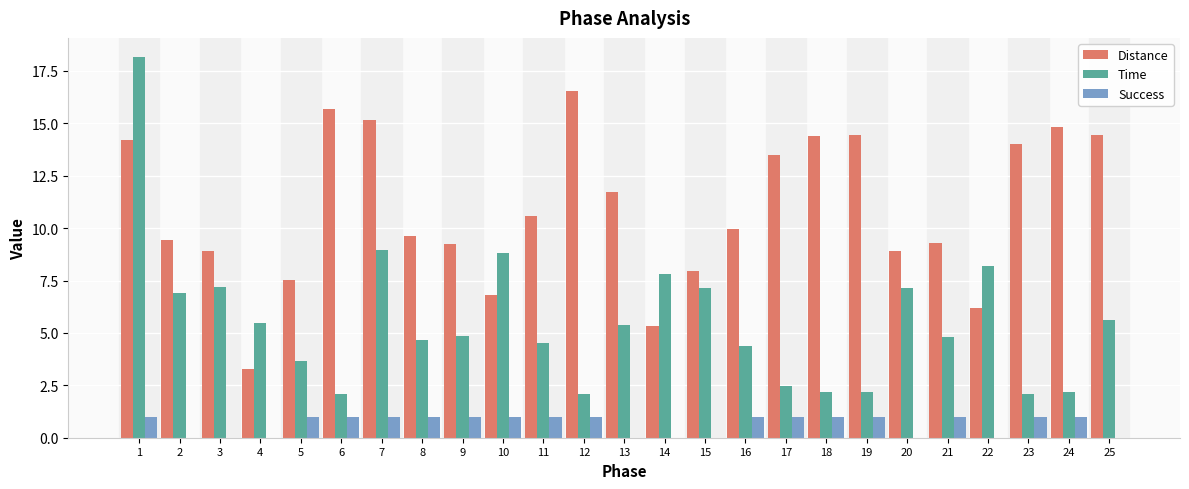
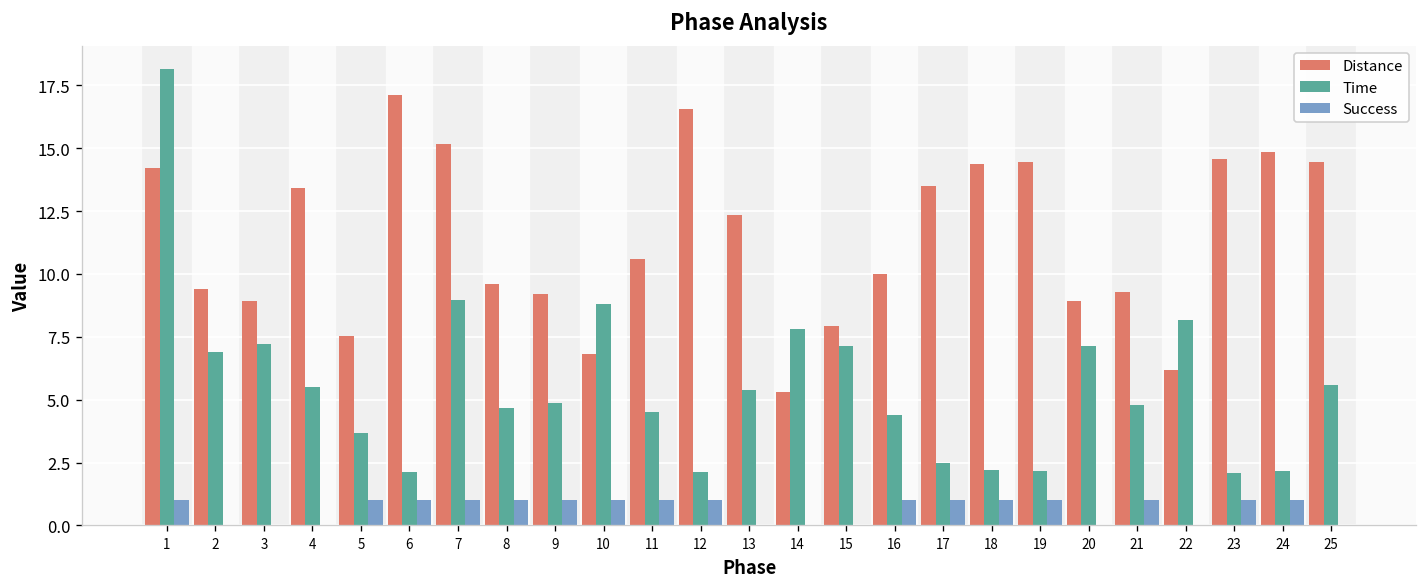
  {
    "Distance": {
      "1": 14.2,
      "2": 9.4,
      "3": 8.9,
-     "4": 3.3,
+     "4": 13.4,
      "5": 7.5,
-     "6": 15.7,
+     "6": 17.1,
      "7": 15.2,
      "8": 9.6,
      "9": 9.2,
      "10": 6.8,
      "11": 10.6,
      "12": 16.6,
-     "13": 11.7,
+     "13": 12.4,
      "14": 5.3,
      "15": 7.9,
      "16": 10.0,
      "17": 13.5,
      "18": 14.4,
      "19": 14.4,
      "20": 8.9,
      "21": 9.3,
      "22": 6.2,
-     "23": 14.0,
+     "23": 14.6,
      "24": 14.9,
      "25": 14.5
    }
  }
